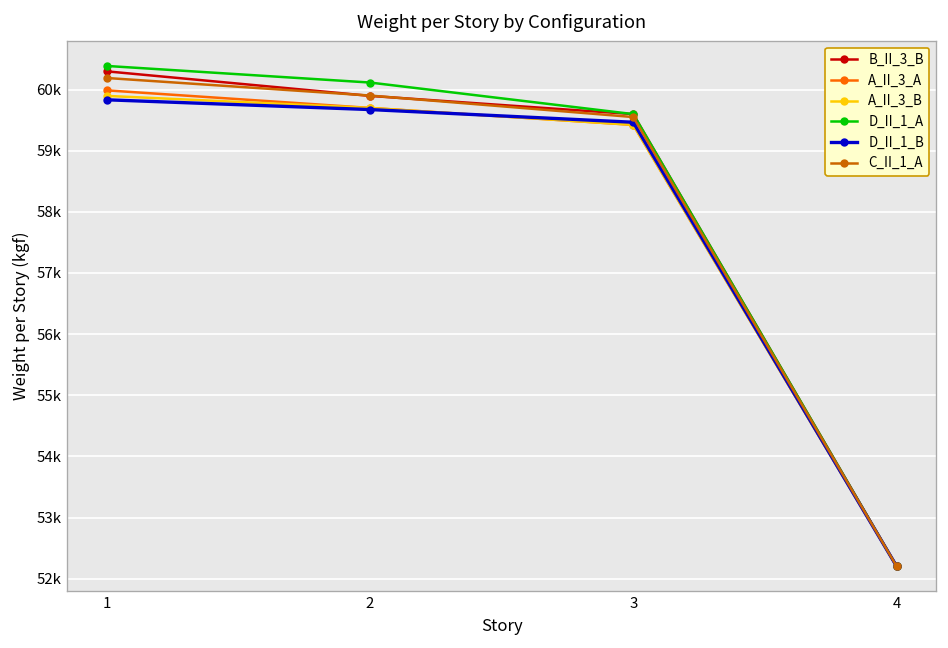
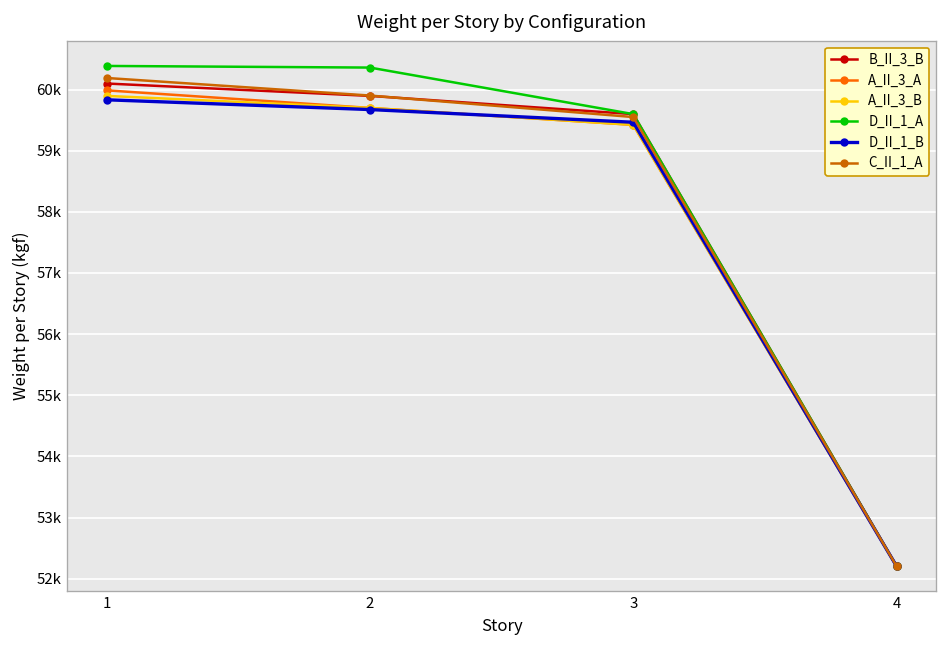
  {
    "B_II_3_B": {
-     "1": 60300
+     "1": 60100
    },
    "A_II_3_B": {
      "1": 59900
    },
    "D_II_1_A": {
      "1": 60400,
-     "2": 60100
+     "2": 60400
    },
    "D_II_1_B": {
      "1": 59800
    }
  }
